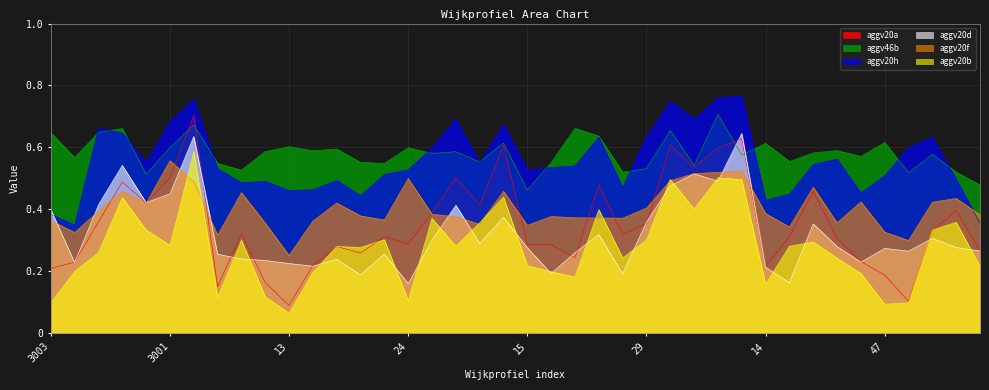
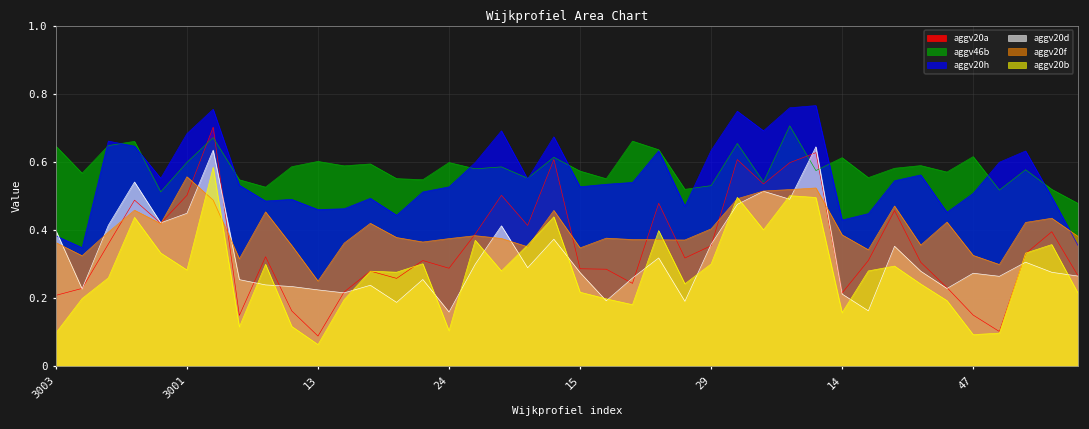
  {
    "aggv20a": {
      "3003": 0.21,
      "3001": 0.50,
      "13": 0.09,
      "24": 0.29,
      "15": 0.29,
-     "47": 0.19
+     "47": 0.15
    },
    "aggv46b": {
      "3003": 0.65,
      "3001": 0.60,
      "13": 0.60,
      "24": 0.60,
-     "15": 0.46,
+     "15": 0.57,
      "29": 0.53,
      "14": 0.61,
      "47": 0.62
    },
    "aggv20h": {
      "3003": 0.38,
      "3001": 0.68,
      "13": 0.46,
      "24": 0.53,
      "15": 0.53,
      "29": 0.63,
      "14": 0.43,
      "47": 0.51
    },
    "aggv20d": {
      "3003": 0.40,
      "3001": 0.45,
      "13": 0.22,
      "24": 0.16,
      "15": 0.28,
      "47": 0.27
    },
    "aggv20f": {
      "3003": 0.36,
      "3001": 0.56,
      "13": 0.25,
-     "24": 0.50,
+     "24": 0.38,
      "15": 0.35,
      "29": 0.40,
      "14": 0.39,
      "47": 0.33
    },
    "aggv20b": {
      "3003": 0.10,
      "3001": 0.28,
      "13": 0.06,
      "24": 0.10,
      "15": 0.22,
      "29": 0.30,
      "14": 0.16,
      "47": 0.09
    }
  }
